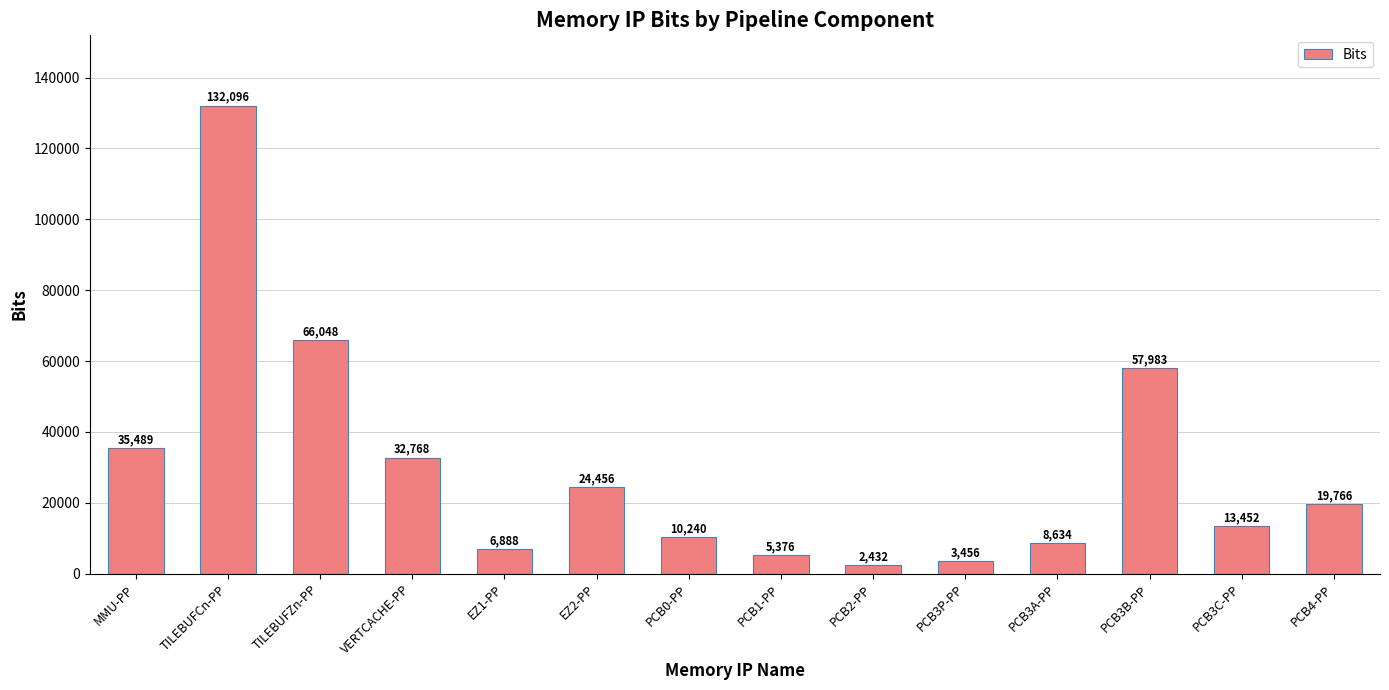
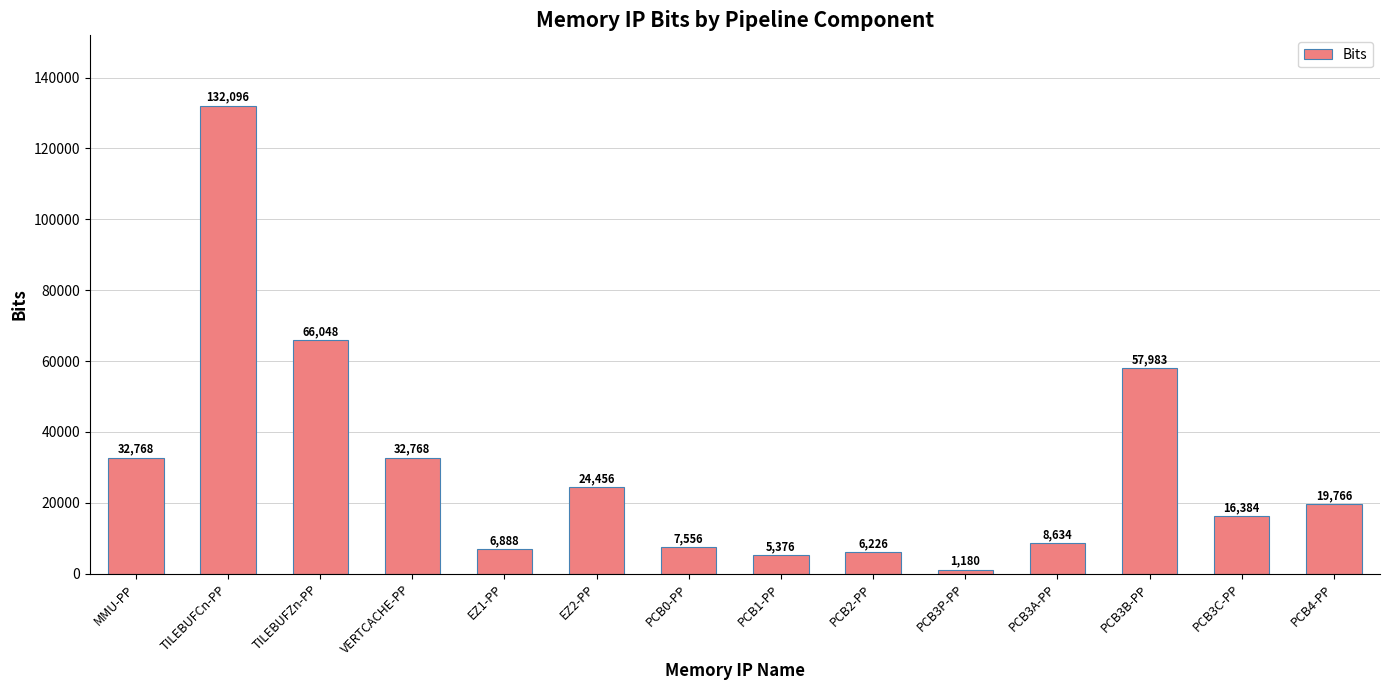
  {
-   "MMU-PP": "35,489",
+   "MMU-PP": "32,768",
    "TILEBUFCn-PP": "132,096",
    "TILEBUFZn-PP": "66,048",
    "VERTCACHE-PP": "32,768",
    "EZ1-PP": "6,888",
    "EZ2-PP": "24,456",
-   "PCB0-PP": "10,240",
+   "PCB0-PP": "7,556",
    "PCB1-PP": "5,376",
-   "PCB2-PP": "2,432",
-   "PCB3P-PP": "3,456",
+   "PCB2-PP": "6,226",
+   "PCB3P-PP": "1,180",
    "PCB3A-PP": "8,634",
    "PCB3B-PP": "57,983",
-   "PCB3C-PP": "13,452",
+   "PCB3C-PP": "16,384",
    "PCB4-PP": "19,766"
  }
